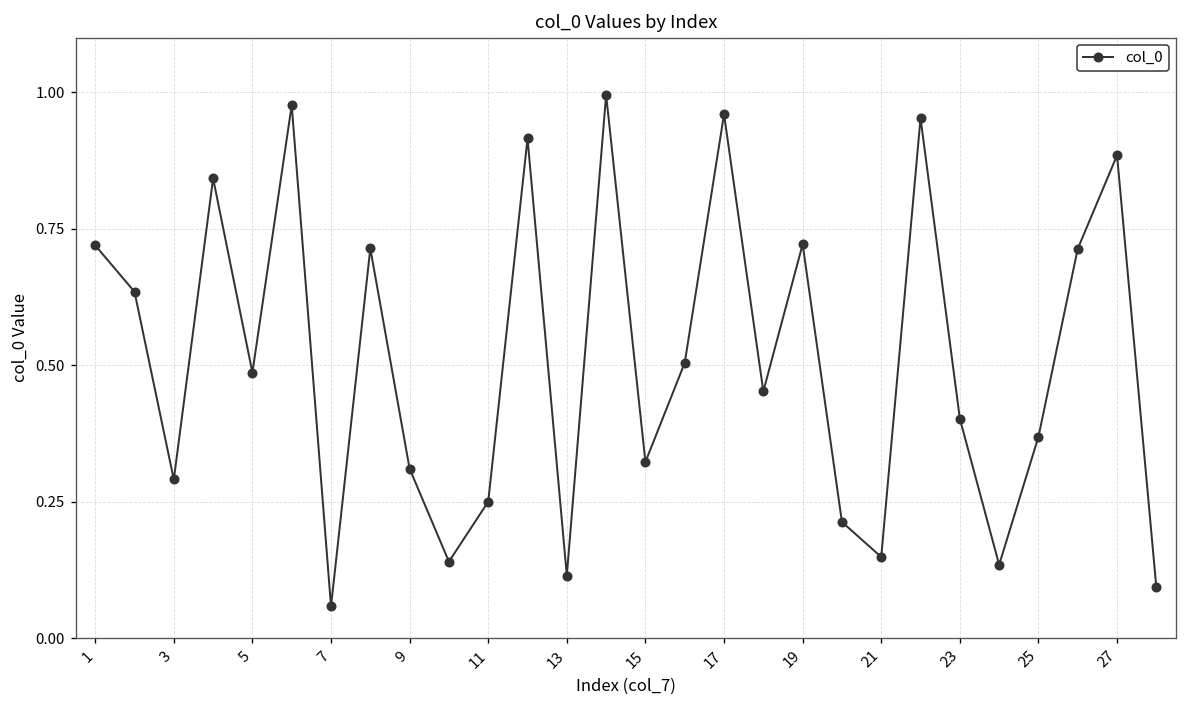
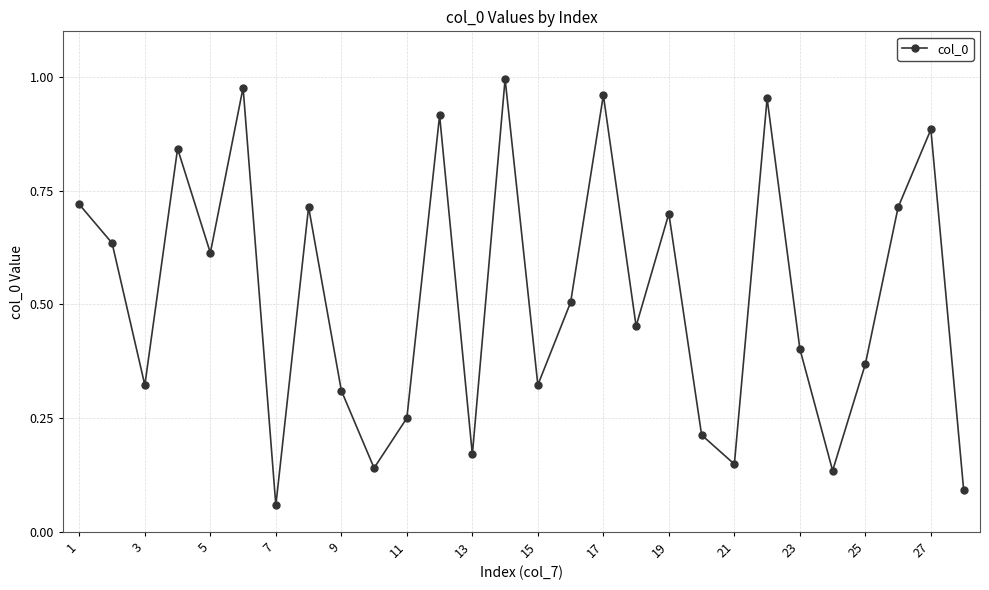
  {
    "1": 0.72,
-   "3": 0.29,
-   "5": 0.49,
+   "3": 0.32,
+   "5": 0.61,
    "7": 0.06,
    "9": 0.31,
    "11": 0.25,
-   "13": 0.11,
+   "13": 0.17,
    "15": 0.32,
    "17": 0.96,
-   "19": 0.72,
+   "19": 0.70,
    "21": 0.15,
    "23": 0.40,
    "25": 0.37,
    "27": 0.88
  }
